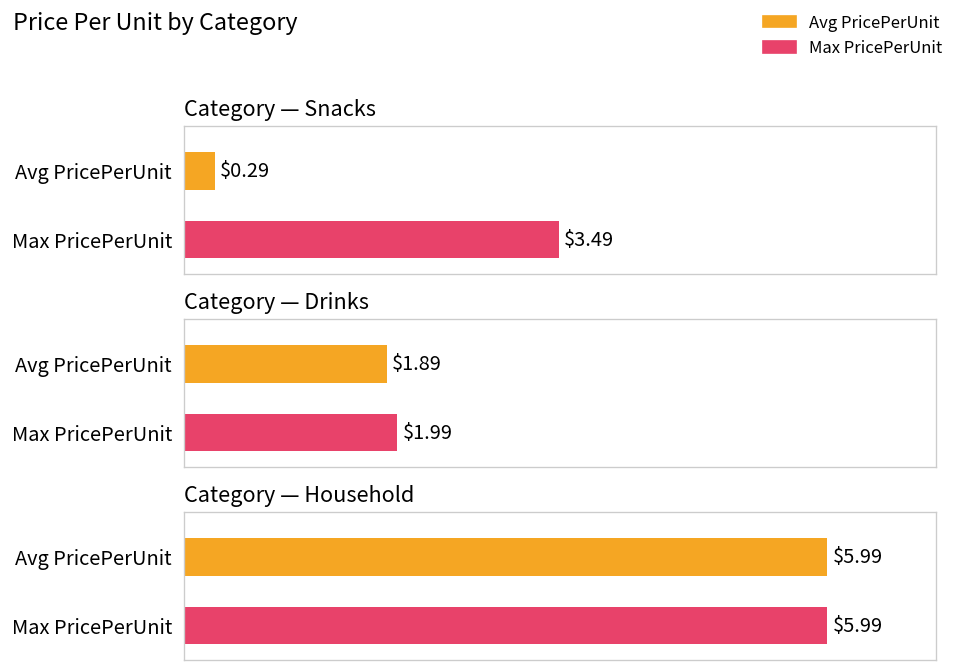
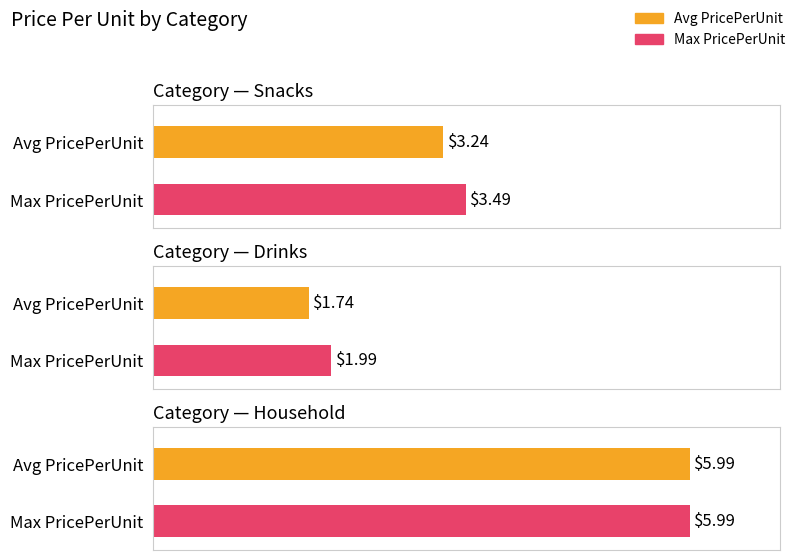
  {
    "Category — Snacks": {
-     "Avg PricePerUnit": "$0.29",
+     "Avg PricePerUnit": "$3.24",
      "Max PricePerUnit": "$3.49"
    },
    "Category — Drinks": {
-     "Avg PricePerUnit": "$1.89",
+     "Avg PricePerUnit": "$1.74",
      "Max PricePerUnit": "$1.99"
    },
    "Category — Household": {
      "Avg PricePerUnit": "$5.99",
      "Max PricePerUnit": "$5.99"
    }
  }
